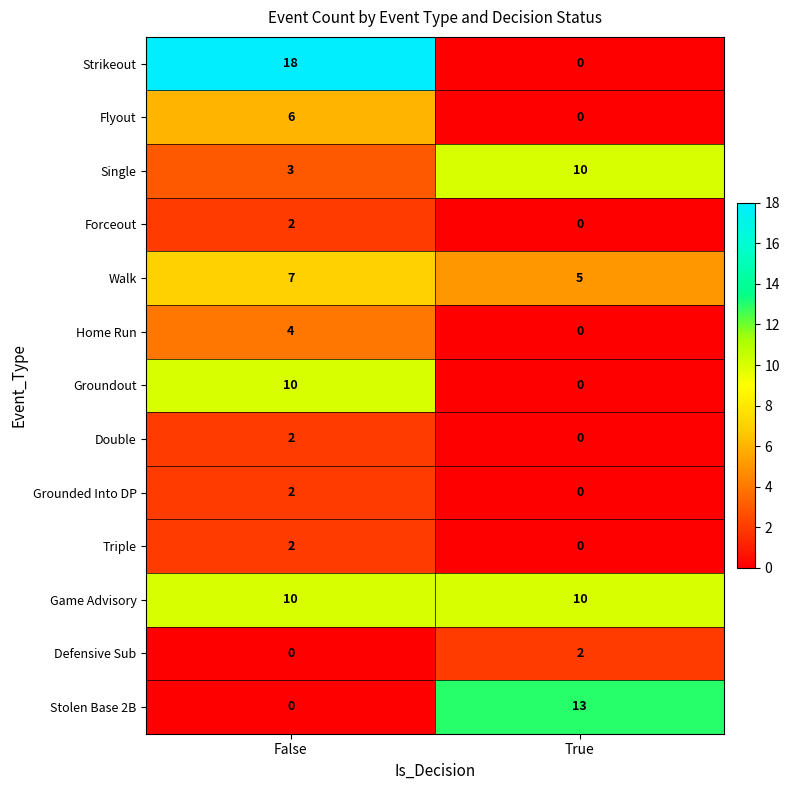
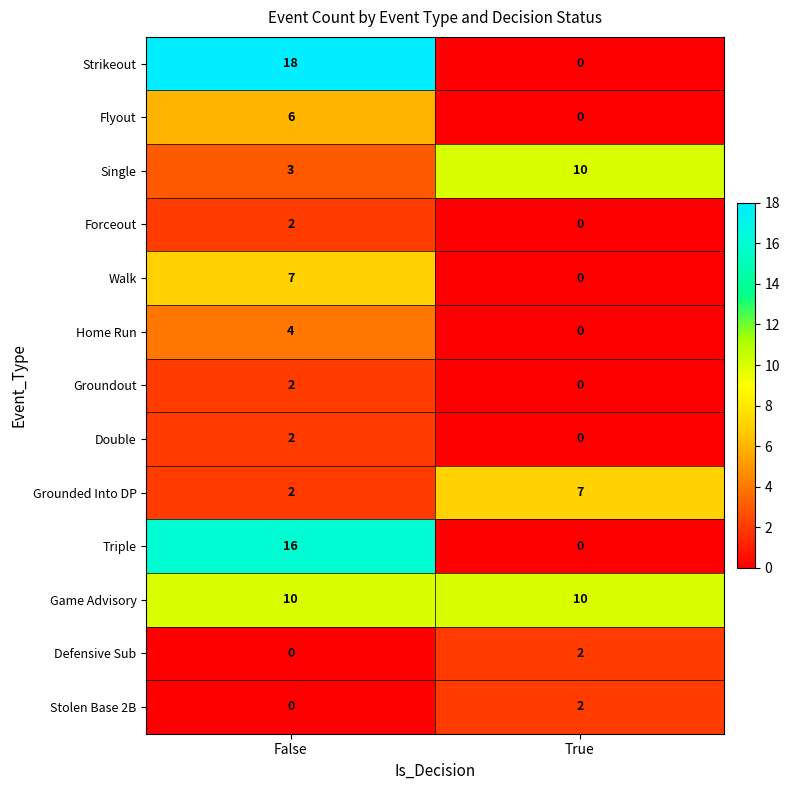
  {
    "Strikeout": {
      "False": 18,
      "True": 0
    },
    "Flyout": {
      "False": 6,
      "True": 0
    },
    "Single": {
      "False": 3,
      "True": 10
    },
    "Forceout": {
      "False": 2,
      "True": 0
    },
    "Walk": {
      "False": 7,
-     "True": 5
+     "True": 0
    },
    "Home Run": {
      "False": 4,
      "True": 0
    },
    "Groundout": {
-     "False": 10,
+     "False": 2,
      "True": 0
    },
    "Double": {
      "False": 2,
      "True": 0
    },
    "Grounded Into DP": {
      "False": 2,
-     "True": 0
+     "True": 7
    },
    "Triple": {
-     "False": 2,
+     "False": 16,
      "True": 0
    },
    "Game Advisory": {
      "False": 10,
      "True": 10
    },
    "Defensive Sub": {
      "False": 0,
      "True": 2
    },
    "Stolen Base 2B": {
      "False": 0,
-     "True": 13
+     "True": 2
    }
  }
